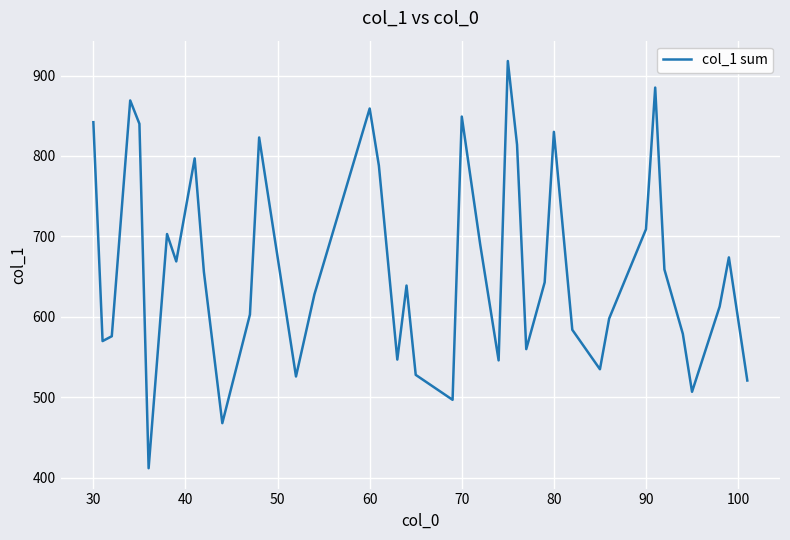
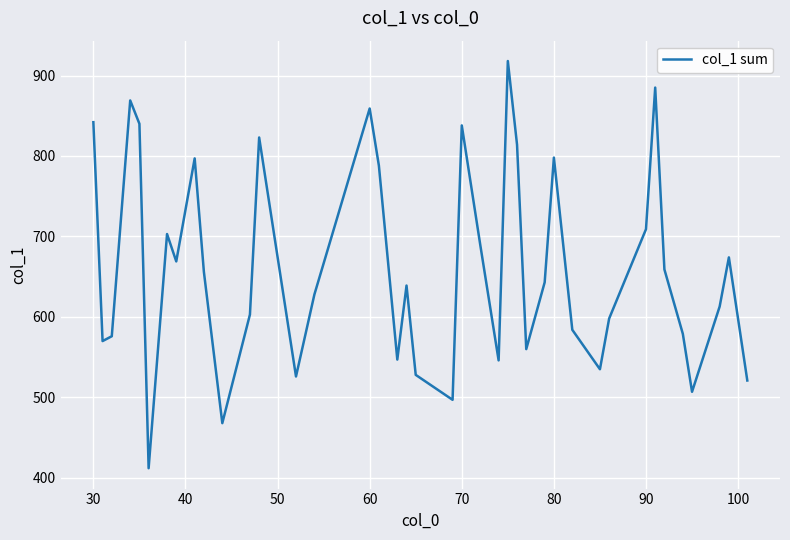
  {
    "30": 840,
    "60": 860,
-   "70": 850,
-   "80": 830,
+   "70": 840,
+   "80": 800,
    "90": 710
  }
